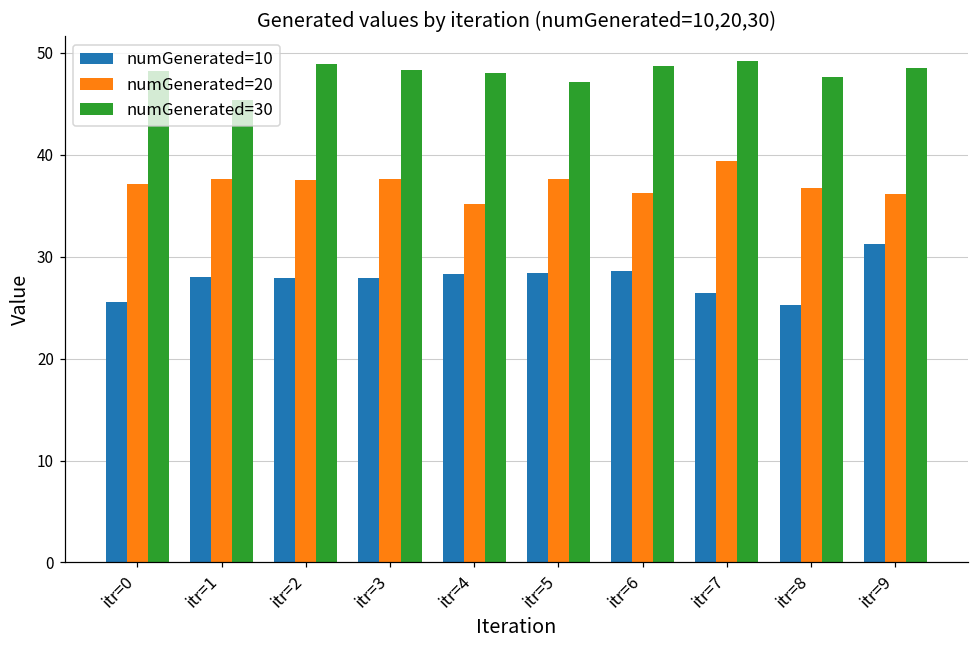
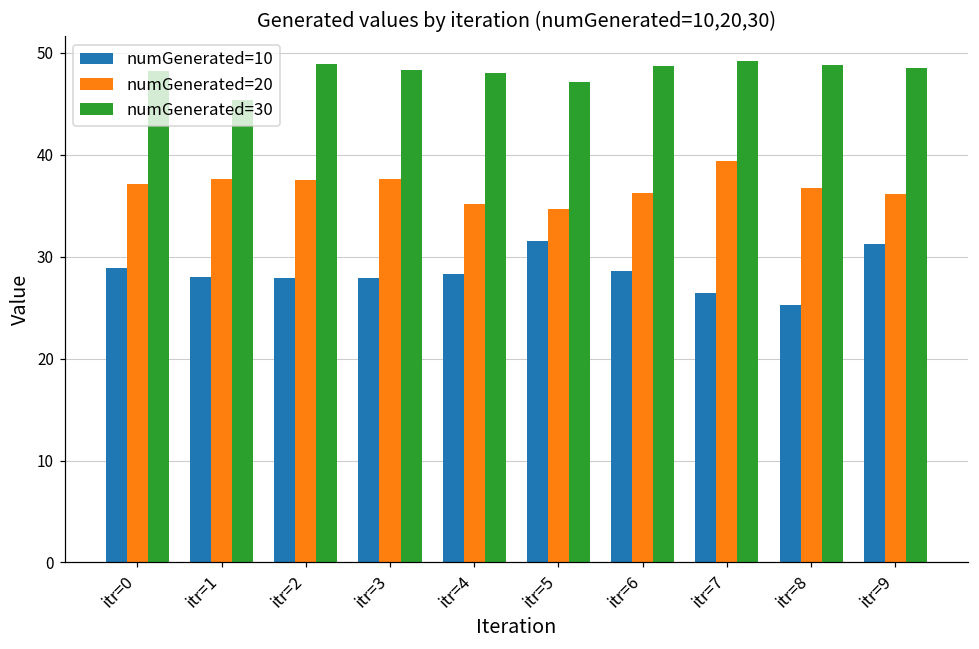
  {
    "numGenerated=10": {
-     "itr=0": 26,
+     "itr=0": 29,
      "itr=1": 28,
      "itr=2": 28,
      "itr=3": 28,
      "itr=4": 28,
-     "itr=5": 28,
+     "itr=5": 32,
      "itr=6": 29,
      "itr=7": 26,
      "itr=8": 25,
      "itr=9": 31
    },
    "numGenerated=20": {
      "itr=0": 37,
      "itr=1": 38,
      "itr=2": 37,
      "itr=3": 38,
      "itr=4": 35,
-     "itr=5": 38,
+     "itr=5": 35,
      "itr=6": 36,
      "itr=7": 39,
      "itr=8": 37,
      "itr=9": 36
    },
    "numGenerated=30": {
      "itr=2": 49,
      "itr=3": 48,
      "itr=4": 48,
      "itr=5": 47,
      "itr=6": 49,
      "itr=7": 49,
-     "itr=8": 48,
+     "itr=8": 49,
      "itr=9": 49
    }
  }
